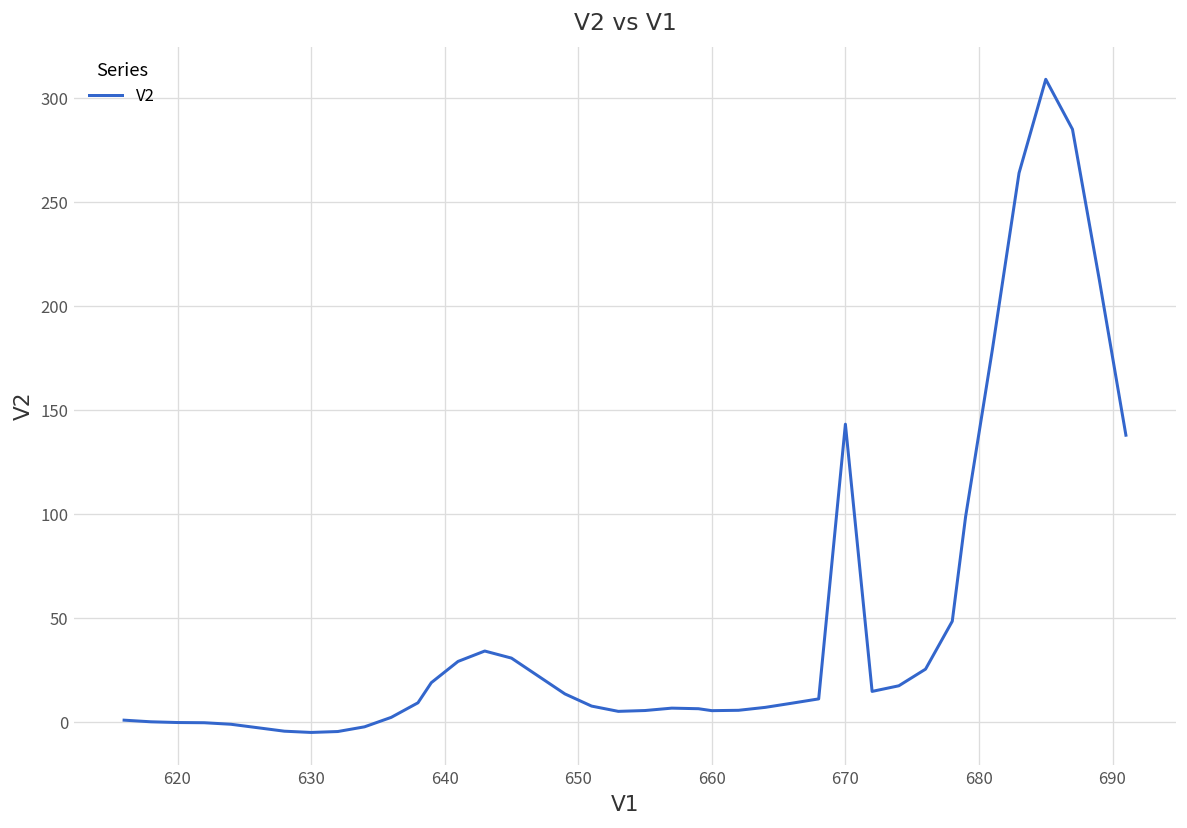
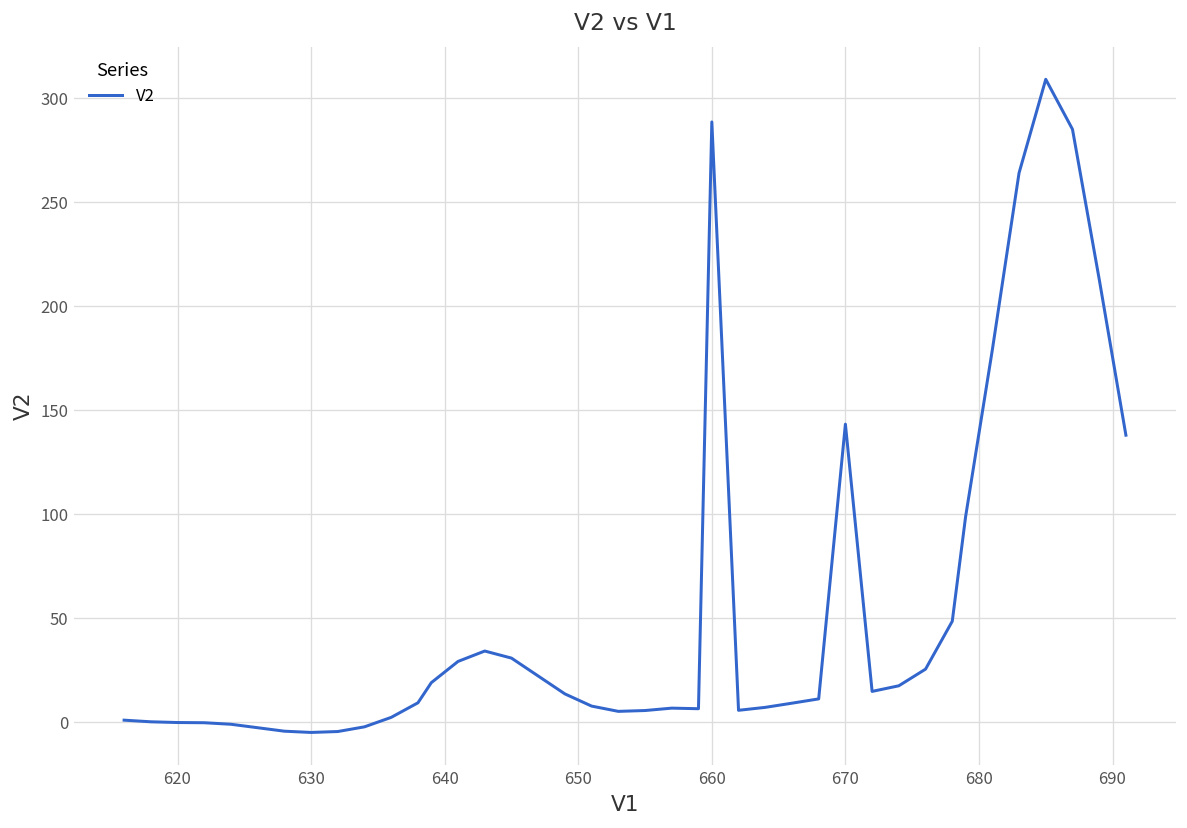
  {
    "620": 0,
    "630": -5,
-   "660": 6,
+   "660": 289,
    "670": 143
  }
